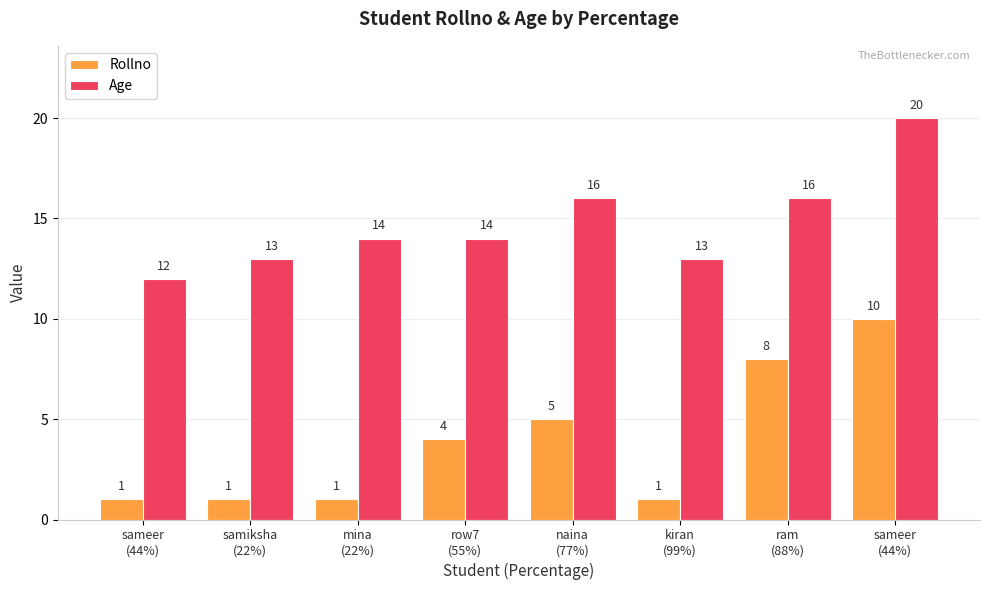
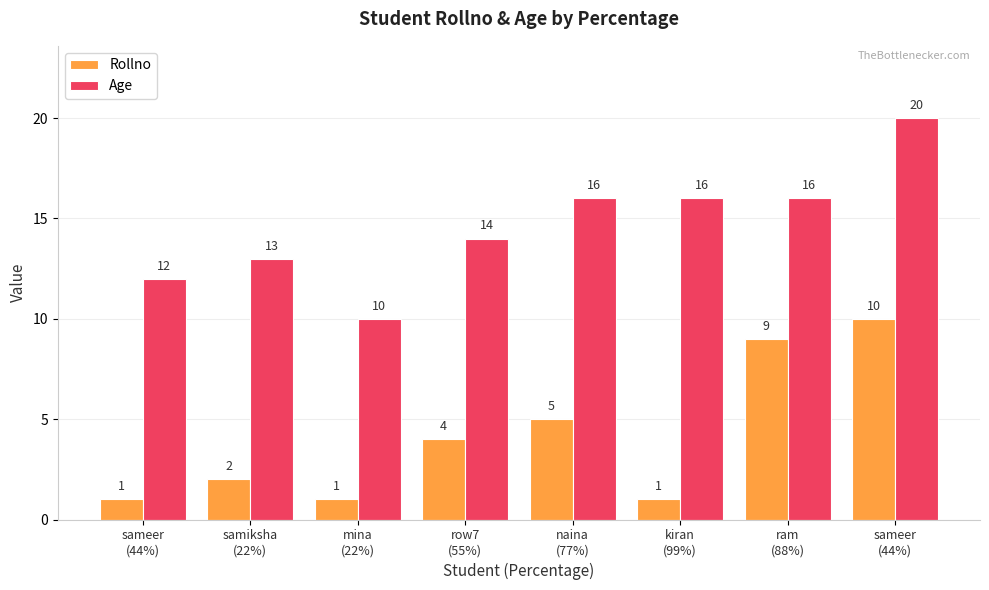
  {
    "Rollno": {
-     "samiksha (22%)": 1,
+     "samiksha (22%)": 2,
      "mina (22%)": 1,
      "row7 (55%)": 4,
      "naina (77%)": 5,
      "kiran (99%)": 1,
-     "ram (88%)": 8
+     "ram (88%)": 9
    },
    "Age": {
      "samiksha (22%)": 13,
-     "mina (22%)": 14,
+     "mina (22%)": 10,
      "row7 (55%)": 14,
      "naina (77%)": 16,
-     "kiran (99%)": 13,
+     "kiran (99%)": 16,
      "ram (88%)": 16
    }
  }
